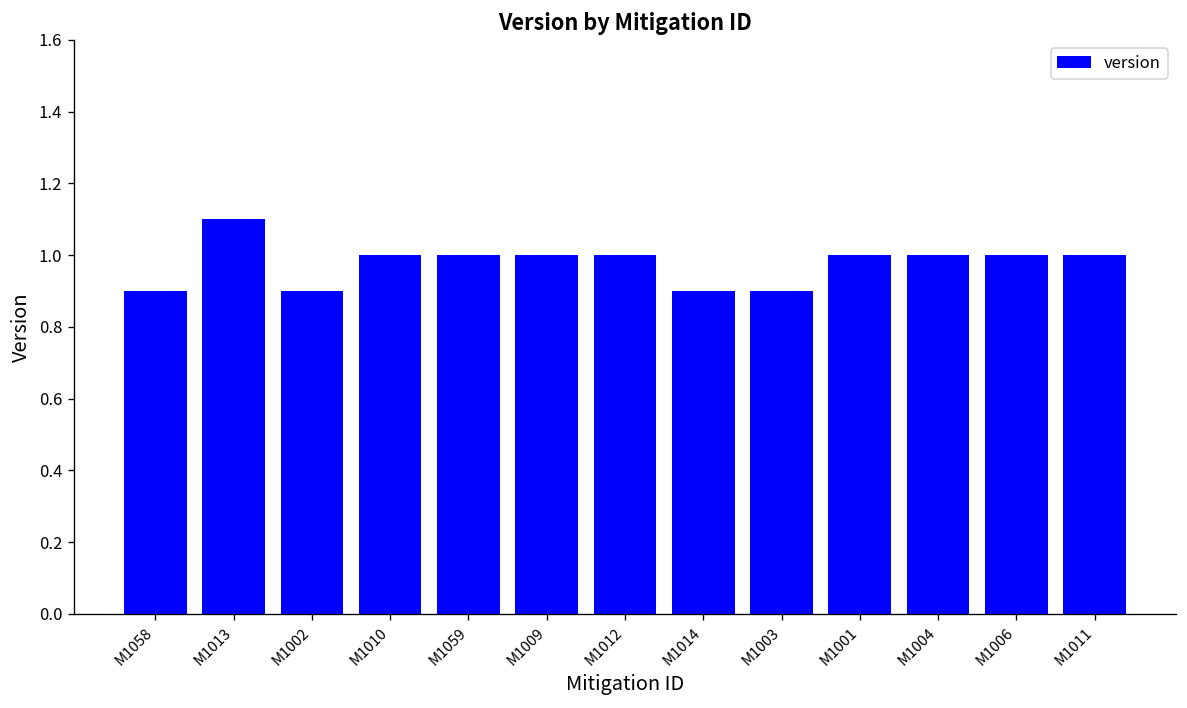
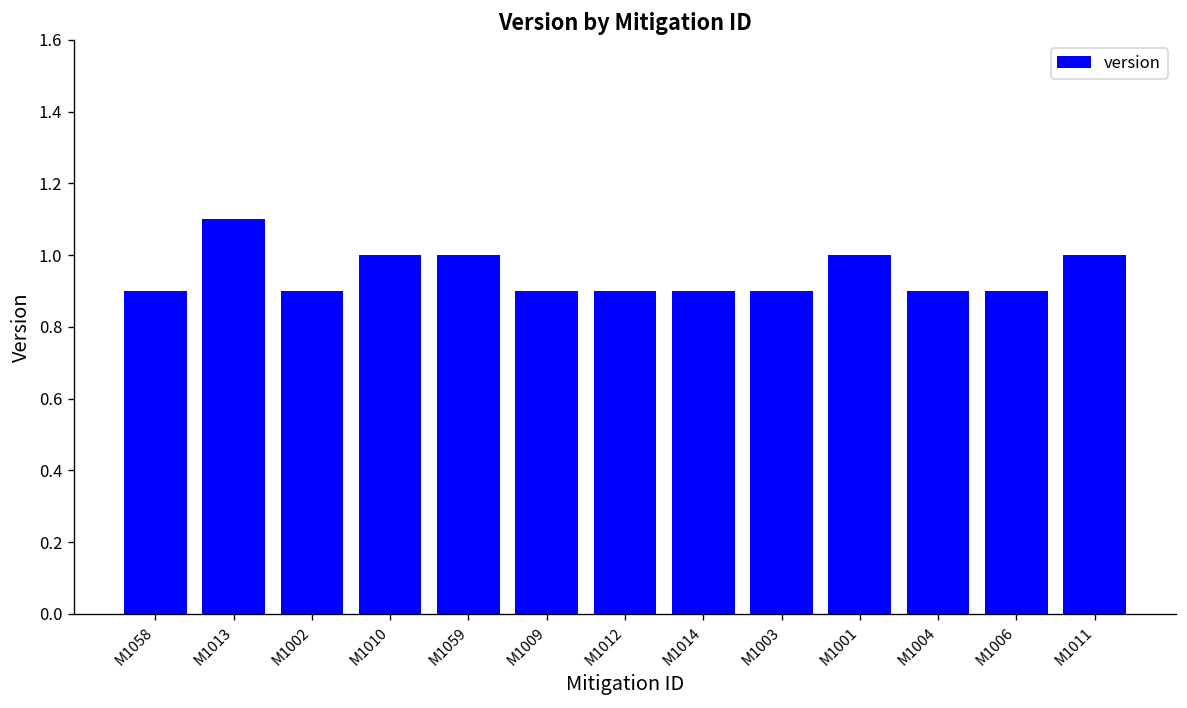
  {
    "M1058": 0.9,
    "M1013": 1.1,
    "M1002": 0.9,
    "M1010": 1.0,
    "M1059": 1.0,
-   "M1009": 1.0,
-   "M1012": 1.0,
+   "M1009": 0.9,
+   "M1012": 0.9,
    "M1014": 0.9,
    "M1003": 0.9,
    "M1001": 1.0,
-   "M1004": 1.0,
-   "M1006": 1.0,
+   "M1004": 0.9,
+   "M1006": 0.9,
    "M1011": 1.0
  }
